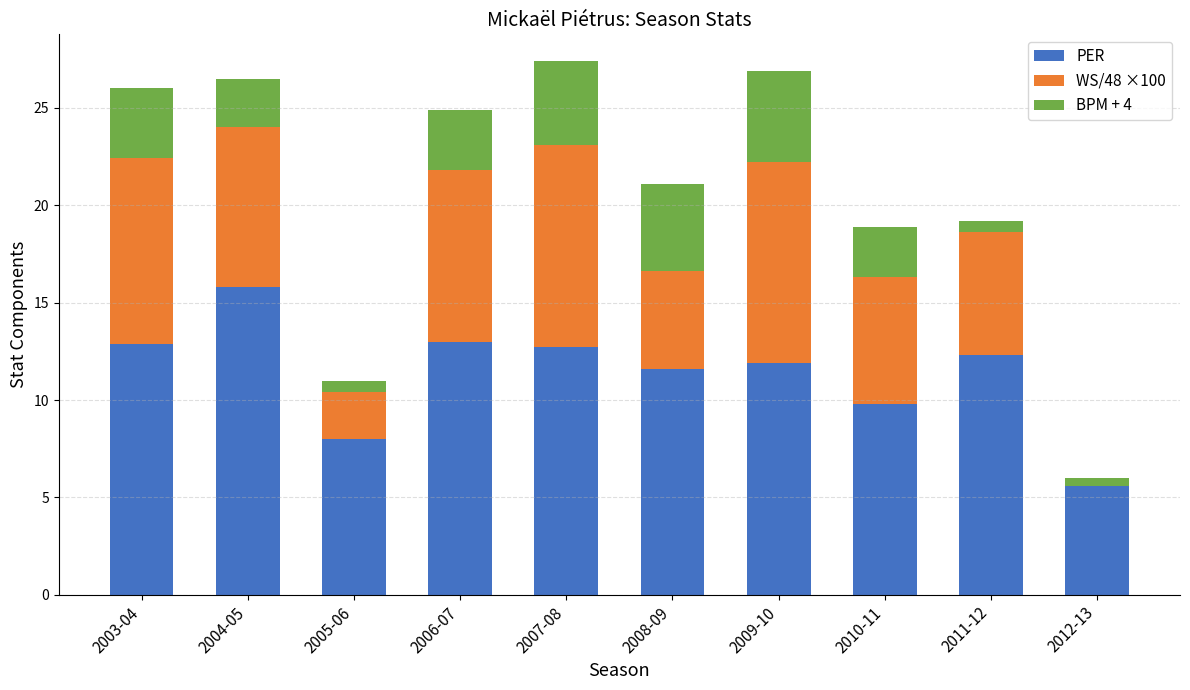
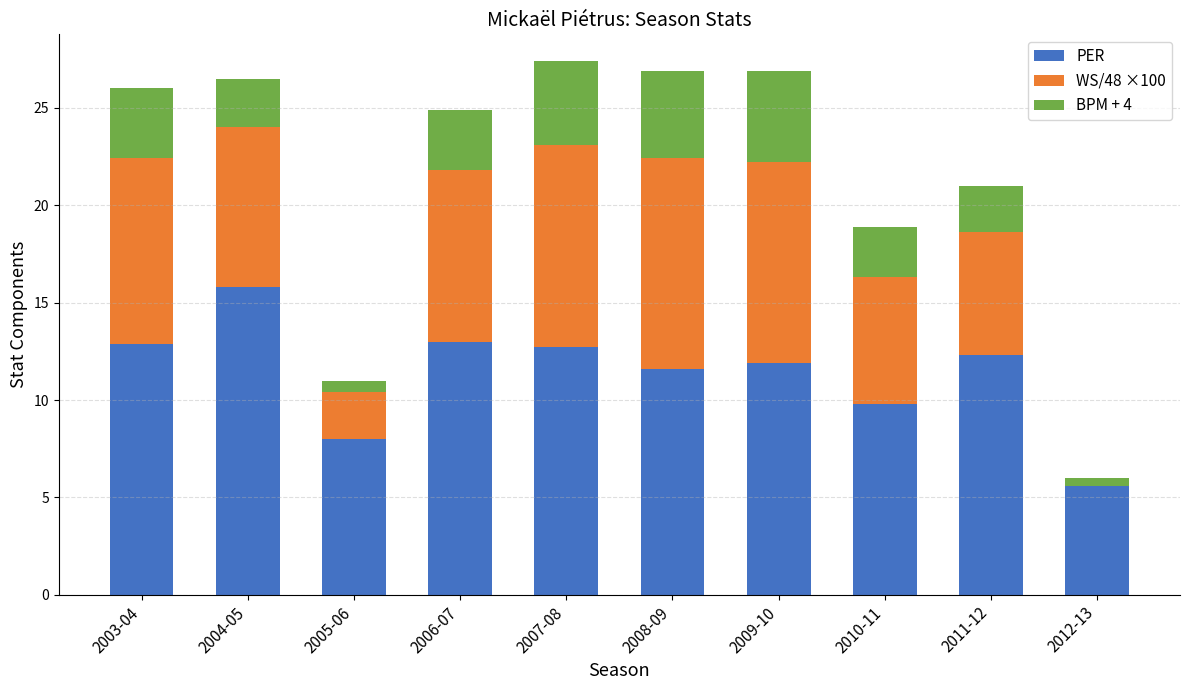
  {
    "PER": {
      "2003-04": 12.9,
      "2004-05": 15.8,
      "2005-06": 8.0,
      "2006-07": 13.0,
      "2007-08": 12.7,
      "2008-09": 11.6,
      "2009-10": 11.9,
      "2010-11": 9.8,
      "2011-12": 12.3,
      "2012-13": 6.0
    },
    "WS/48 ×100": {
      "2003-04": 9.5,
      "2004-05": 8.2,
      "2005-06": 2.4,
      "2006-07": 8.8,
      "2007-08": 10.4,
-     "2008-09": 5.0,
+     "2008-09": 10.8,
      "2009-10": 10.3,
      "2010-11": 6.5,
      "2011-12": 6.3
    },
    "BPM + 4": {
      "2003-04": 3.6,
      "2004-05": 2.5,
      "2005-06": 0.6,
      "2006-07": 3.1,
      "2007-08": 4.3,
      "2008-09": 4.5,
      "2009-10": 4.7,
      "2010-11": 2.6,
-     "2011-12": 0.6,
+     "2011-12": 2.4,
      "2012-13": 0.4
    }
  }
